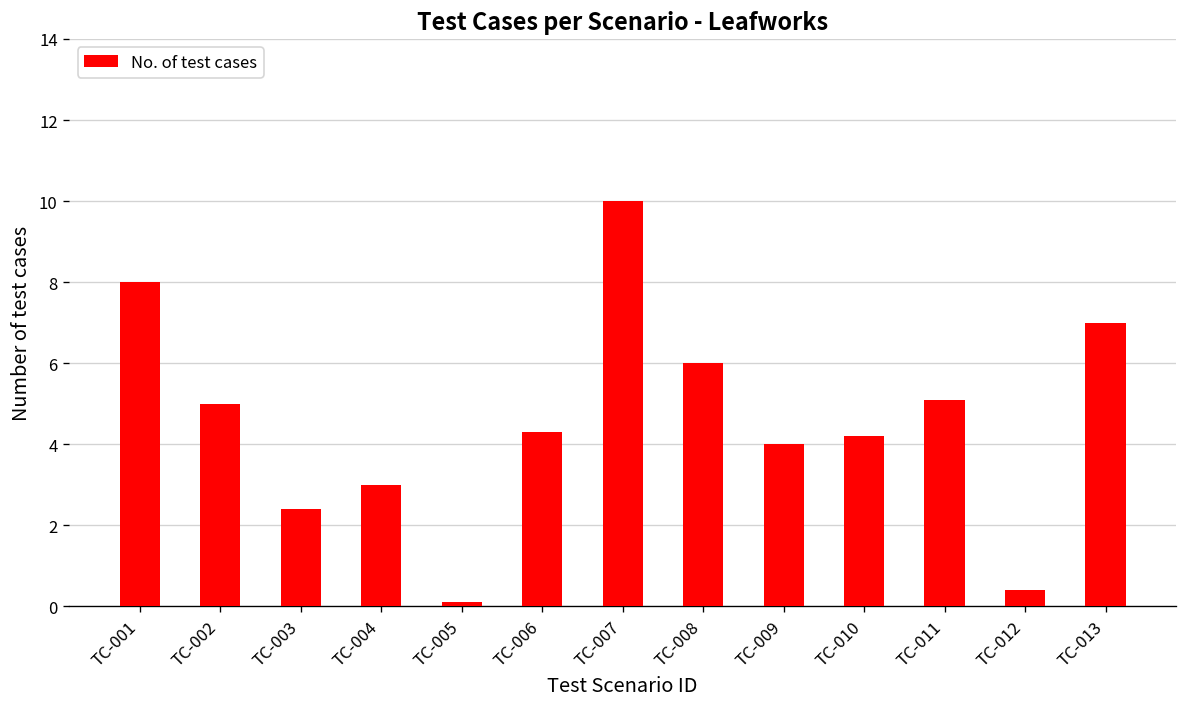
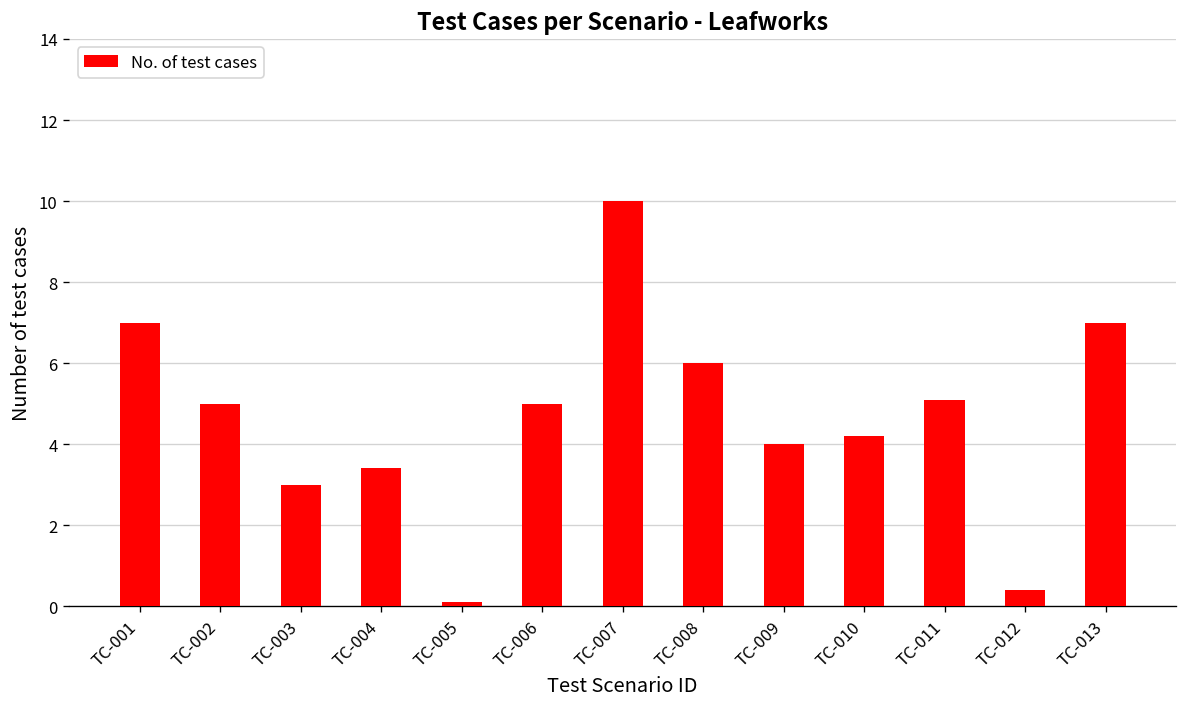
  {
-   "TC-001": 8,
+   "TC-001": 7,
    "TC-002": 5.0,
-   "TC-003": 2.4,
-   "TC-004": 3.0,
+   "TC-003": 3.0,
+   "TC-004": 3.4,
    "TC-005": 0.1,
-   "TC-006": 4.3,
+   "TC-006": 5.0,
    "TC-007": 10.0,
    "TC-008": 6.0,
    "TC-009": 4.0,
    "TC-010": 4.2,
    "TC-011": 5.1,
    "TC-012": 0.4,
    "TC-013": 7.0
  }
